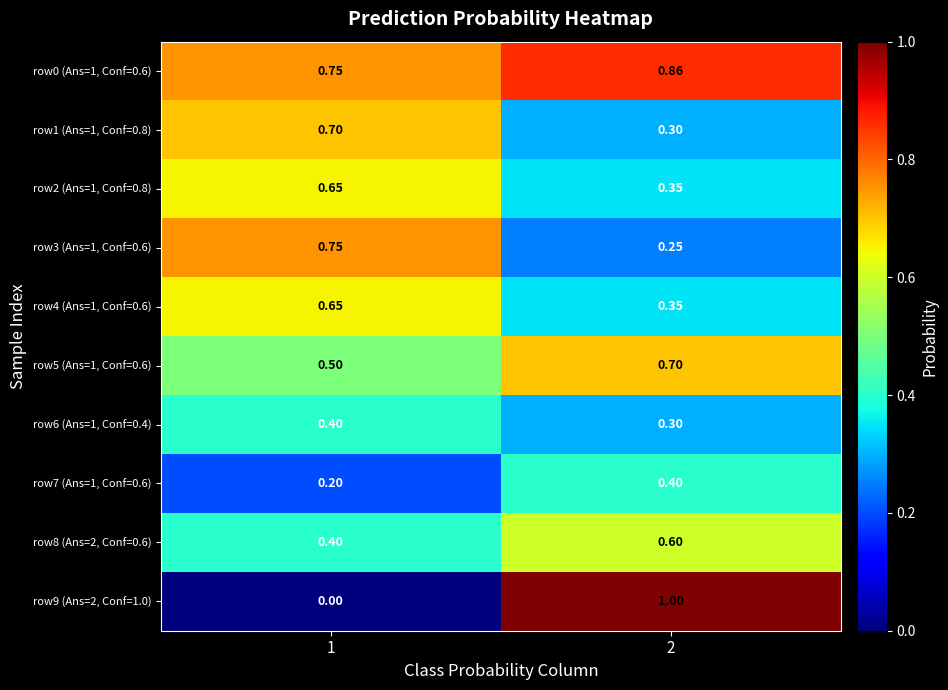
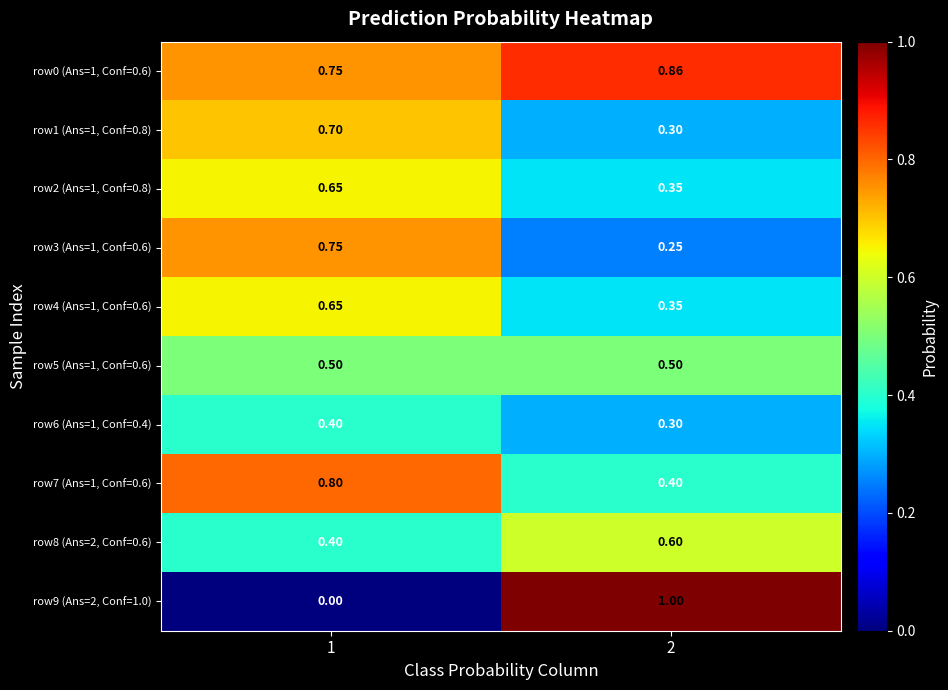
  {
    "row0 (Ans=1, Conf=0.6)": {
      "1": 0.75,
      "2": 0.86
    },
    "row1 (Ans=1, Conf=0.8)": {
      "1": 0.70,
      "2": 0.30
    },
    "row2 (Ans=1, Conf=0.8)": {
      "1": 0.65,
      "2": 0.35
    },
    "row3 (Ans=1, Conf=0.6)": {
      "1": 0.75,
      "2": 0.25
    },
    "row4 (Ans=1, Conf=0.6)": {
      "1": 0.65,
      "2": 0.35
    },
    "row5 (Ans=1, Conf=0.6)": {
      "1": 0.50,
-     "2": 0.70
+     "2": 0.50
    },
    "row6 (Ans=1, Conf=0.4)": {
      "1": 0.40,
      "2": 0.30
    },
    "row7 (Ans=1, Conf=0.6)": {
-     "1": 0.20,
+     "1": 0.80,
      "2": 0.40
    },
    "row8 (Ans=2, Conf=0.6)": {
      "1": 0.40,
      "2": 0.60
    },
    "row9 (Ans=2, Conf=1.0)": {
      "1": 0.00,
      "2": 1.00
    }
  }
